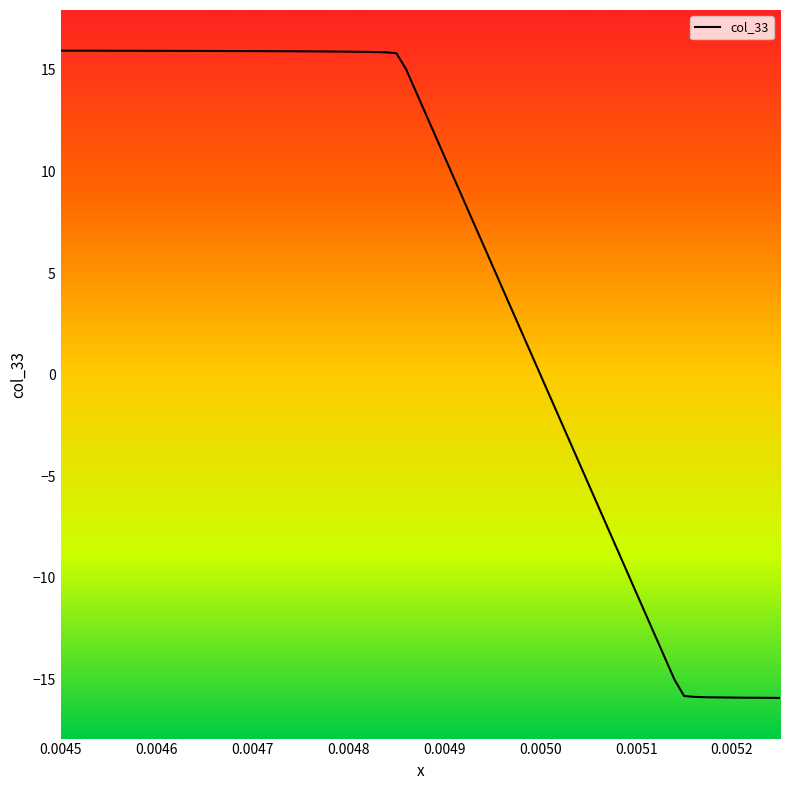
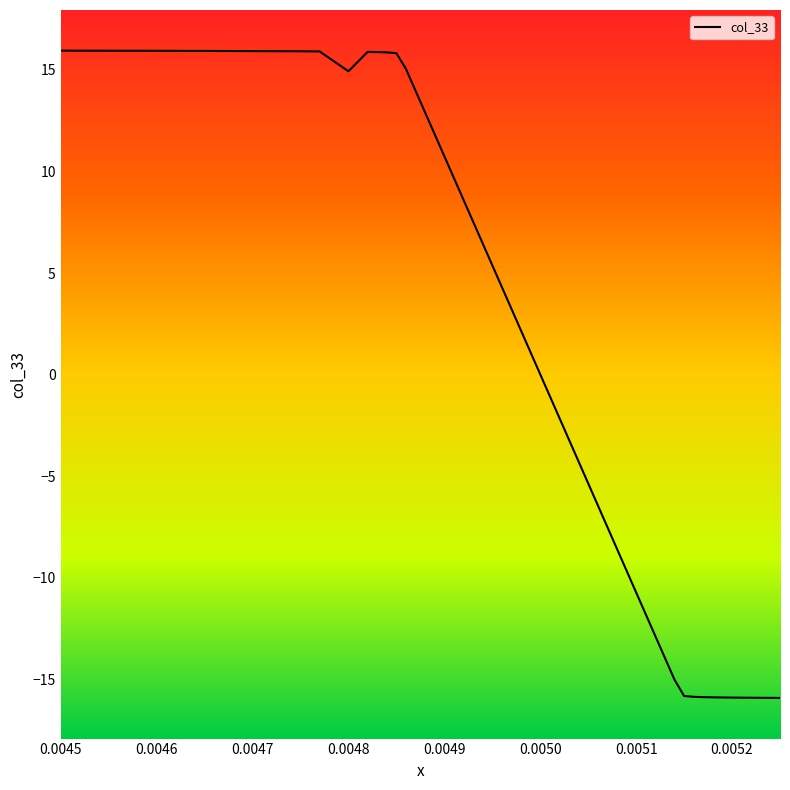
  {
    "0.0045": 15.9,
    "0.0046": 15.9,
-   "0.0048": 15.9
+   "0.0048": 14.9
  }
